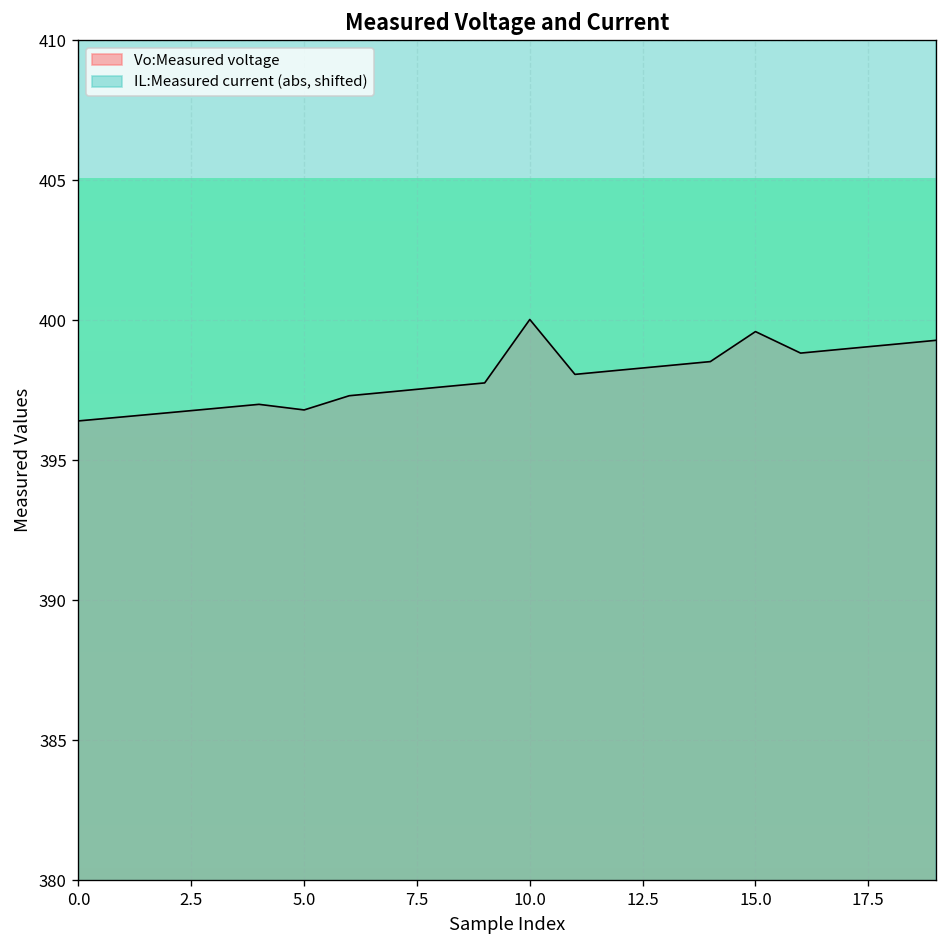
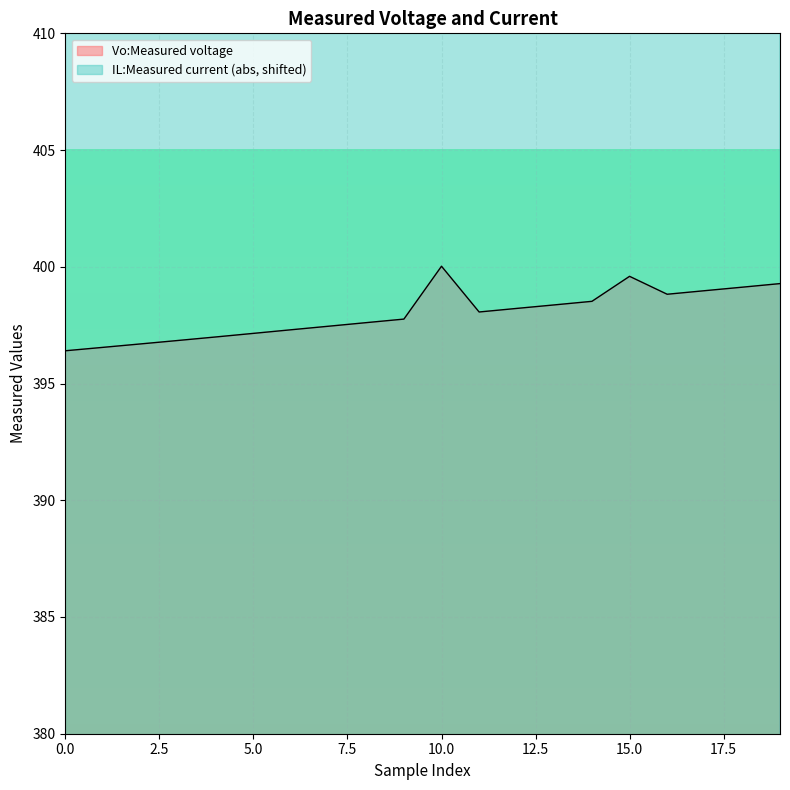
  {
    "Vo:Measured voltage": {
      "0.0": 396.4,
-     "5.0": 396.8,
+     "5.0": 397.1,
      "10.0": 400.0,
      "15.0": 399.6
    }
  }
